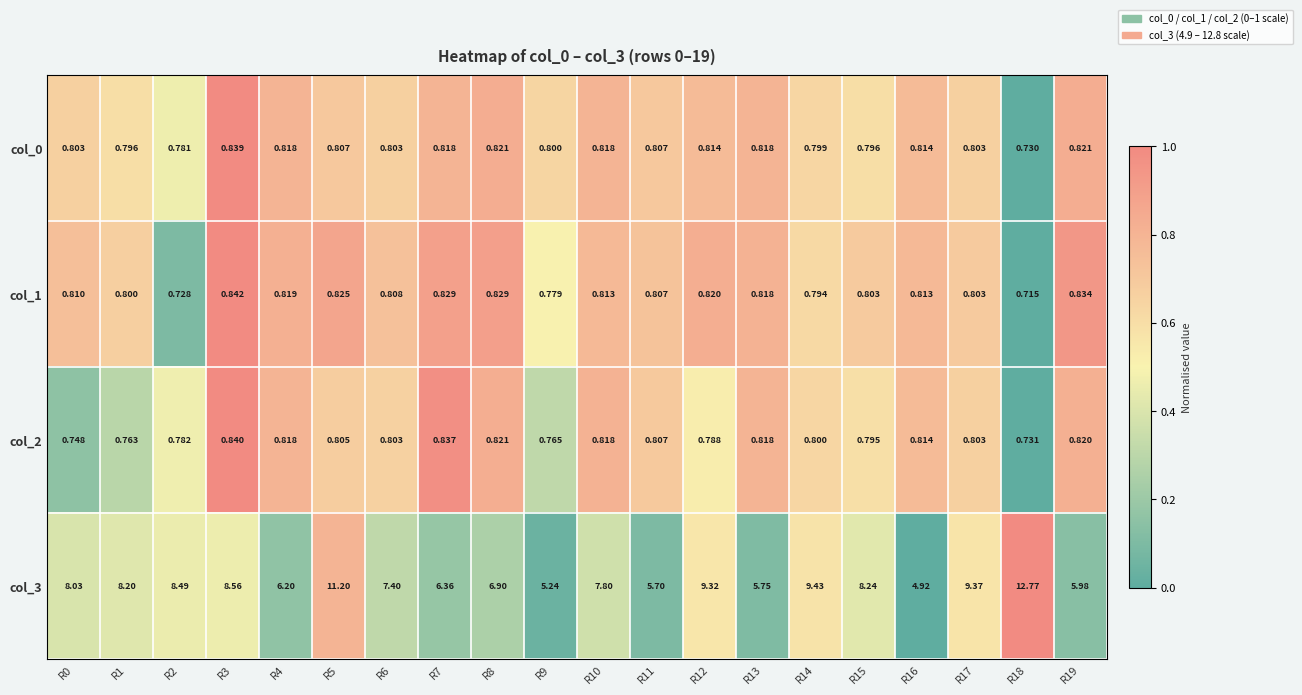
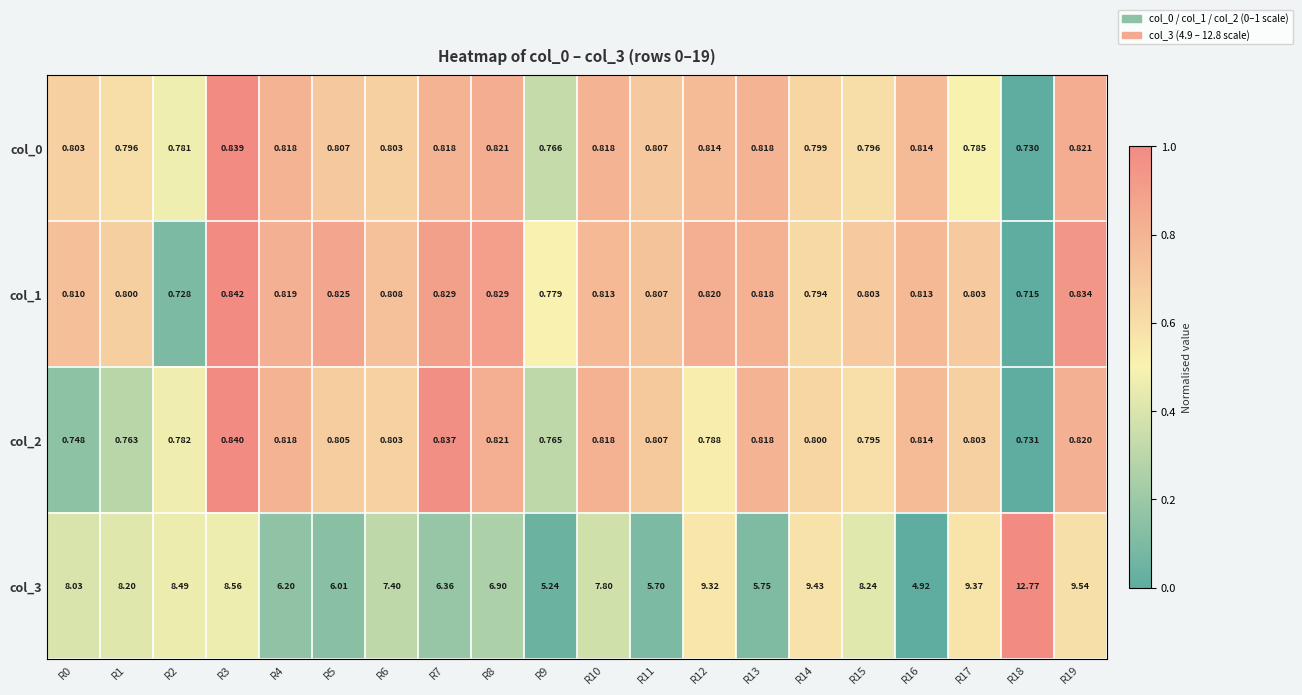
  {
    "col_0": {
      "R0": 0.803,
      "R1": 0.796,
      "R2": 0.781,
      "R3": 0.839,
      "R4": 0.818,
      "R5": 0.807,
      "R6": 0.803,
      "R7": 0.818,
      "R8": 0.821,
-     "R9": 0.800,
+     "R9": 0.766,
      "R10": 0.818,
      "R11": 0.807,
      "R12": 0.814,
      "R13": 0.818,
      "R14": 0.799,
      "R15": 0.796,
      "R16": 0.814,
-     "R17": 0.803,
+     "R17": 0.785,
      "R18": 0.730,
      "R19": 0.821
    },
    "col_1": {
      "R0": 0.810,
      "R1": 0.800,
      "R2": 0.728,
      "R3": 0.842,
      "R4": 0.819,
      "R5": 0.825,
      "R6": 0.808,
      "R7": 0.829,
      "R8": 0.829,
      "R9": 0.779,
      "R10": 0.813,
      "R11": 0.807,
      "R12": 0.820,
      "R13": 0.818,
      "R14": 0.794,
      "R15": 0.803,
      "R16": 0.813,
      "R17": 0.803,
      "R18": 0.715,
      "R19": 0.834
    },
    "col_2": {
      "R0": 0.748,
      "R1": 0.763,
      "R2": 0.782,
      "R3": 0.840,
      "R4": 0.818,
      "R5": 0.805,
      "R6": 0.803,
      "R7": 0.837,
      "R8": 0.821,
      "R9": 0.765,
      "R10": 0.818,
      "R11": 0.807,
      "R12": 0.788,
      "R13": 0.818,
      "R14": 0.800,
      "R15": 0.795,
      "R16": 0.814,
      "R17": 0.803,
      "R18": 0.731,
      "R19": 0.820
    },
    "col_3": {
      "R0": 8.03,
      "R1": 8.20,
      "R2": 8.49,
      "R3": 8.56,
      "R4": 6.20,
-     "R5": 11.20,
+     "R5": 6.01,
      "R6": 7.40,
      "R7": 6.36,
      "R8": 6.90,
      "R9": 5.24,
      "R10": 7.80,
      "R11": 5.70,
      "R12": 9.32,
      "R13": 5.75,
      "R14": 9.43,
      "R15": 8.24,
      "R16": 4.92,
      "R17": 9.37,
      "R18": 12.77,
-     "R19": 5.98
+     "R19": 9.54
    }
  }
